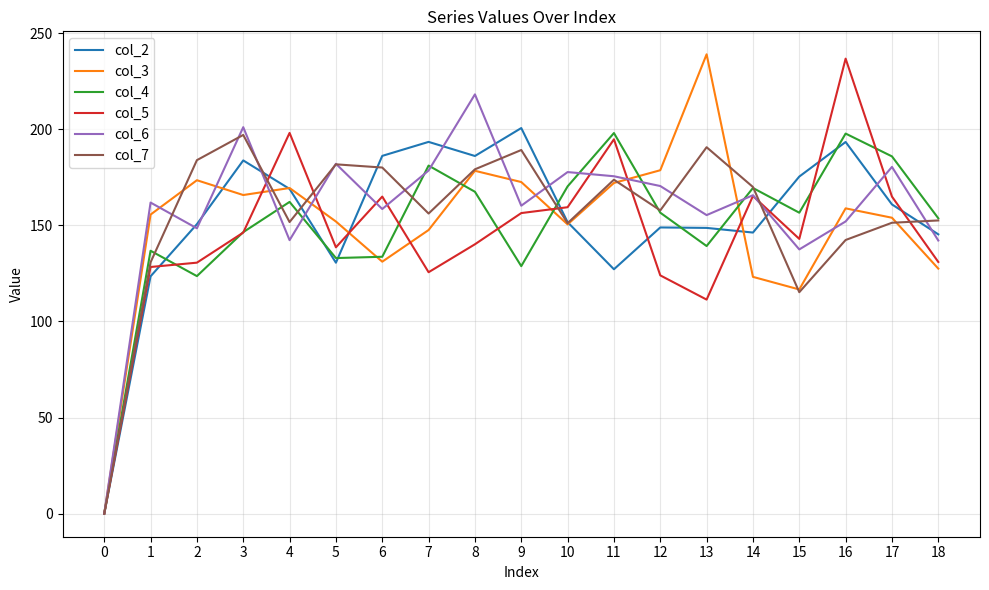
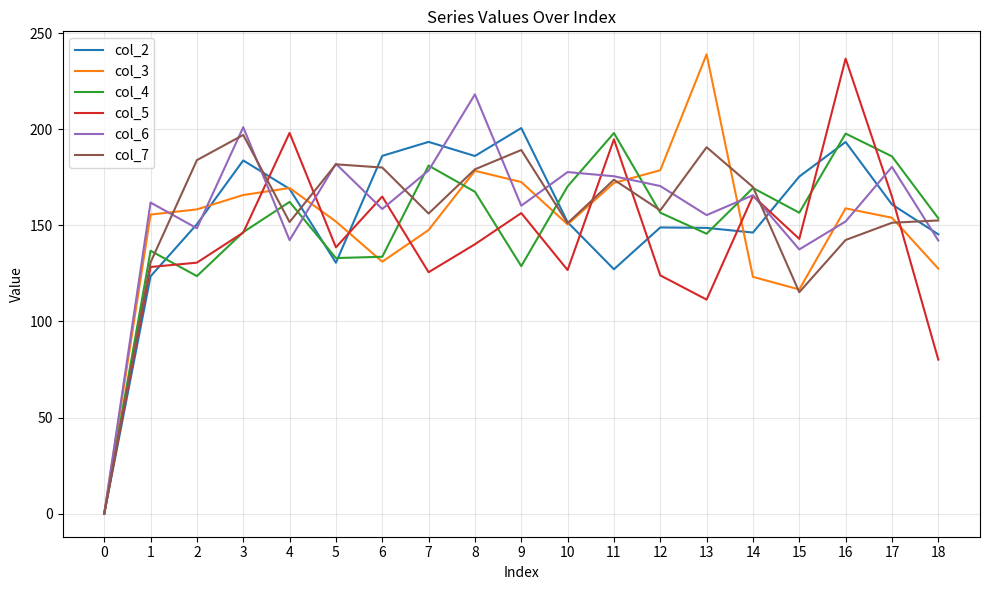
  {
    "col_2": {
      "1": 123,
      "2": 151,
      "3": 184,
      "5": 131,
      "6": 186,
      "7": 193,
      "8": 186,
      "9": 201,
      "11": 127,
      "12": 149,
      "13": 149,
      "14": 146,
      "15": 175,
      "16": 193,
      "17": 161,
      "18": 145
    },
    "col_3": {
      "1": 156,
-     "2": 173,
+     "2": 158,
      "3": 166,
      "5": 152,
      "6": 131,
      "7": 148,
      "9": 173,
      "11": 172,
      "12": 179,
      "13": 239,
      "14": 123,
      "15": 117,
      "16": 159,
      "17": 154,
      "18": 128
    },
    "col_4": {
      "1": 137,
      "2": 124,
      "4": 162,
      "5": 133,
      "6": 134,
      "7": 181,
      "8": 167,
      "9": 129,
      "10": 170,
      "11": 198,
-     "13": 139,
+     "13": 146,
      "15": 157,
      "16": 198,
      "17": 186
    },
    "col_5": {
      "1": 128,
      "2": 131,
      "4": 198,
      "5": 139,
      "6": 165,
      "7": 126,
      "8": 140,
      "9": 156,
-     "10": 159,
+     "10": 127,
      "11": 195,
      "12": 124,
      "13": 111,
      "15": 143,
      "16": 237,
      "17": 165,
-     "18": 131
+     "18": 80
    },
    "col_6": {
      "1": 162,
      "2": 148,
      "3": 201,
      "4": 142,
      "6": 159,
      "7": 179,
      "8": 218,
      "9": 160,
      "10": 178,
      "11": 176,
      "12": 170,
      "13": 155,
      "15": 137,
      "16": 152,
      "17": 180,
      "18": 142
    },
    "col_7": {
      "1": 131,
      "2": 184,
      "3": 197,
      "4": 152,
      "6": 180,
      "7": 156,
      "9": 189,
      "11": 174,
      "13": 191,
      "15": 115,
      "16": 142,
      "17": 151
    }
  }
